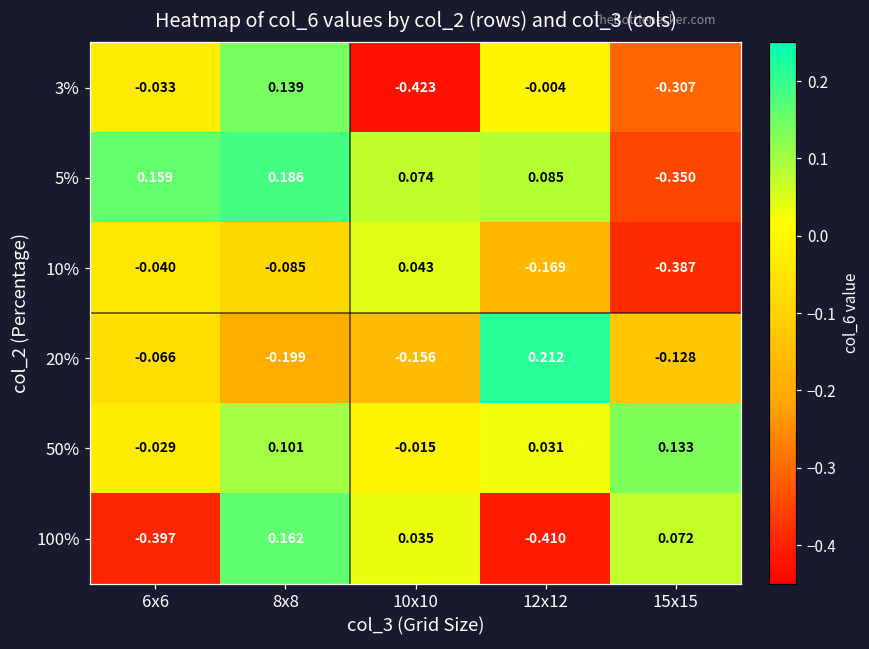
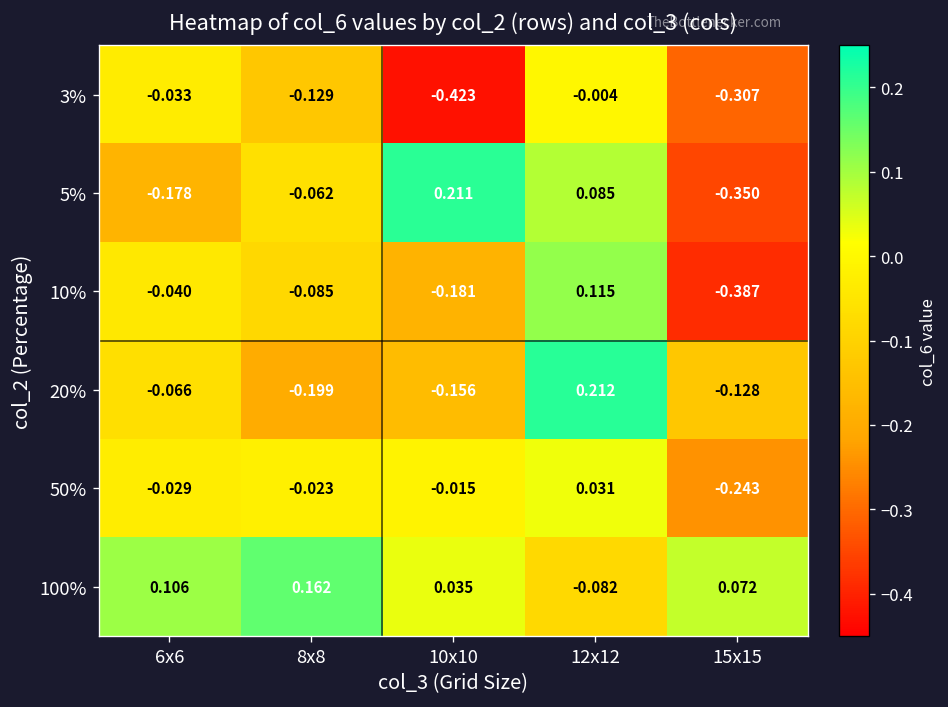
  {
    "3%": {
      "6x6": -0.033,
-     "8x8": 0.139,
+     "8x8": -0.129,
      "10x10": -0.423,
      "12x12": -0.004,
      "15x15": -0.307
    },
    "5%": {
-     "6x6": 0.159,
-     "8x8": 0.186,
-     "10x10": 0.074,
+     "6x6": -0.178,
+     "8x8": -0.062,
+     "10x10": 0.211,
      "12x12": 0.085,
      "15x15": -0.350
    },
    "10%": {
      "6x6": -0.040,
      "8x8": -0.085,
-     "10x10": 0.043,
-     "12x12": -0.169,
+     "10x10": -0.181,
+     "12x12": 0.115,
      "15x15": -0.387
    },
    "20%": {
      "6x6": -0.066,
      "8x8": -0.199,
      "10x10": -0.156,
      "12x12": 0.212,
      "15x15": -0.128
    },
    "50%": {
      "6x6": -0.029,
-     "8x8": 0.101,
+     "8x8": -0.023,
      "10x10": -0.015,
      "12x12": 0.031,
-     "15x15": 0.133
+     "15x15": -0.243
    },
    "100%": {
-     "6x6": -0.397,
+     "6x6": 0.106,
      "8x8": 0.162,
      "10x10": 0.035,
-     "12x12": -0.410,
+     "12x12": -0.082,
      "15x15": 0.072
    }
  }
